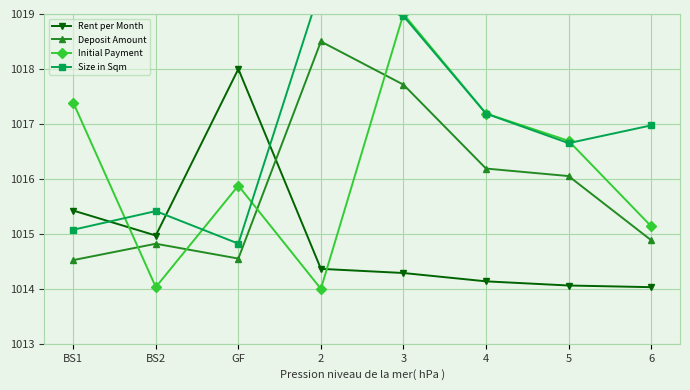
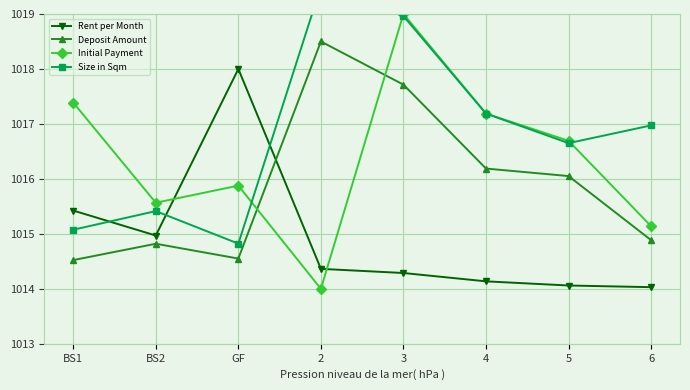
  {
    "Rent per Month": {
      "BS1": 1015.4,
      "BS2": 1015.0,
      "GF": 1018.0,
      "2": 1014.4,
      "3": 1014.3,
      "4": 1014.1,
      "5": 1014.1,
      "6": 1014.0
    },
    "Deposit Amount": {
      "BS1": 1014.5,
      "BS2": 1014.8,
      "GF": 1014.6,
      "2": 1018.5,
      "3": 1017.7,
      "4": 1016.2,
      "5": 1016.1,
      "6": 1014.9
    },
    "Initial Payment": {
      "BS1": 1017.4,
-     "BS2": 1014.0,
+     "BS2": 1015.6,
      "GF": 1015.9,
      "2": 1014.0,
      "6": 1015.1
    },
    "Size in Sqm": {
      "BS1": 1015.1,
      "BS2": 1015.4,
      "GF": 1014.8,
      "6": 1017.0
    }
  }
